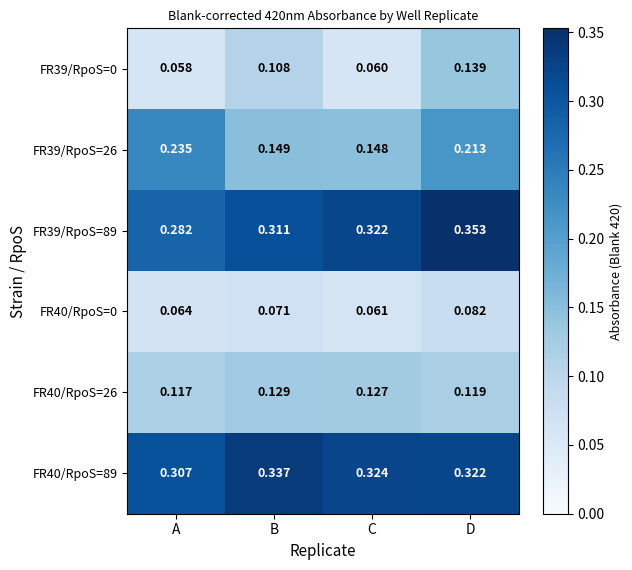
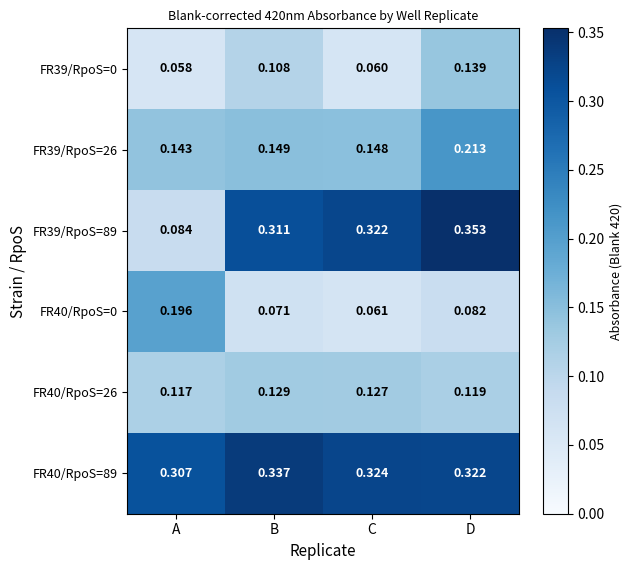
  {
    "FR39/RpoS=0": {
      "A": 0.058,
      "B": 0.108,
      "C": 0.060,
      "D": 0.139
    },
    "FR39/RpoS=26": {
-     "A": 0.235,
+     "A": 0.143,
      "B": 0.149,
      "C": 0.148,
      "D": 0.213
    },
    "FR39/RpoS=89": {
-     "A": 0.282,
+     "A": 0.084,
      "B": 0.311,
      "C": 0.322,
      "D": 0.353
    },
    "FR40/RpoS=0": {
-     "A": 0.064,
+     "A": 0.196,
      "B": 0.071,
      "C": 0.061,
      "D": 0.082
    },
    "FR40/RpoS=26": {
      "A": 0.117,
      "B": 0.129,
      "C": 0.127,
      "D": 0.119
    },
    "FR40/RpoS=89": {
      "A": 0.307,
      "B": 0.337,
      "C": 0.324,
      "D": 0.322
    }
  }
